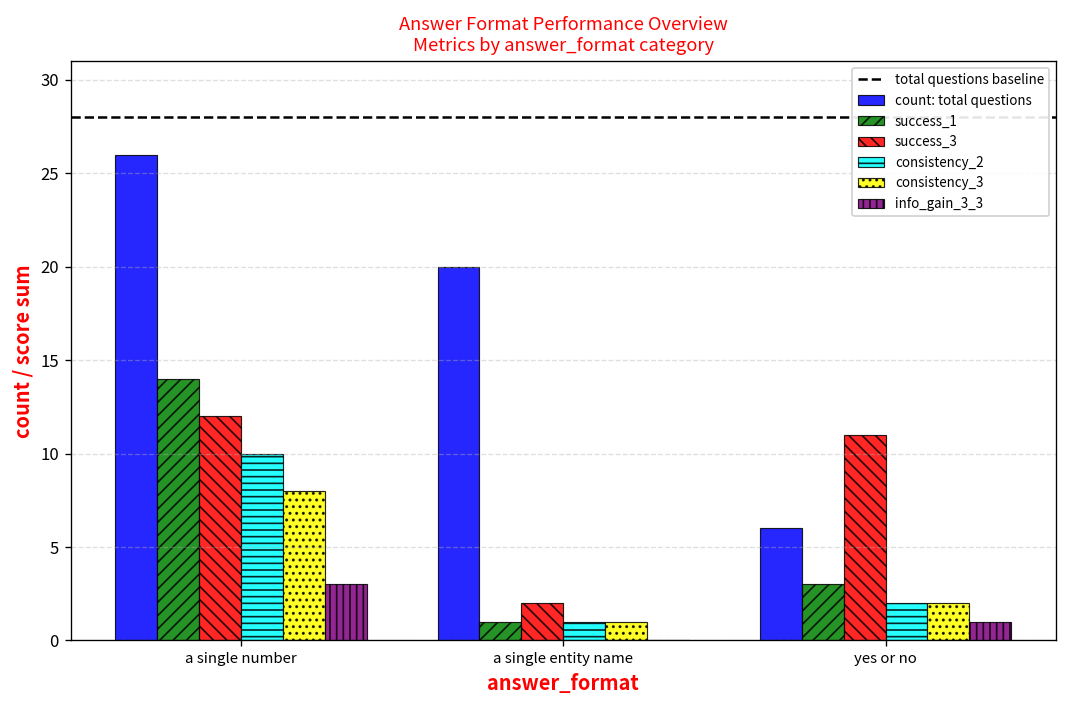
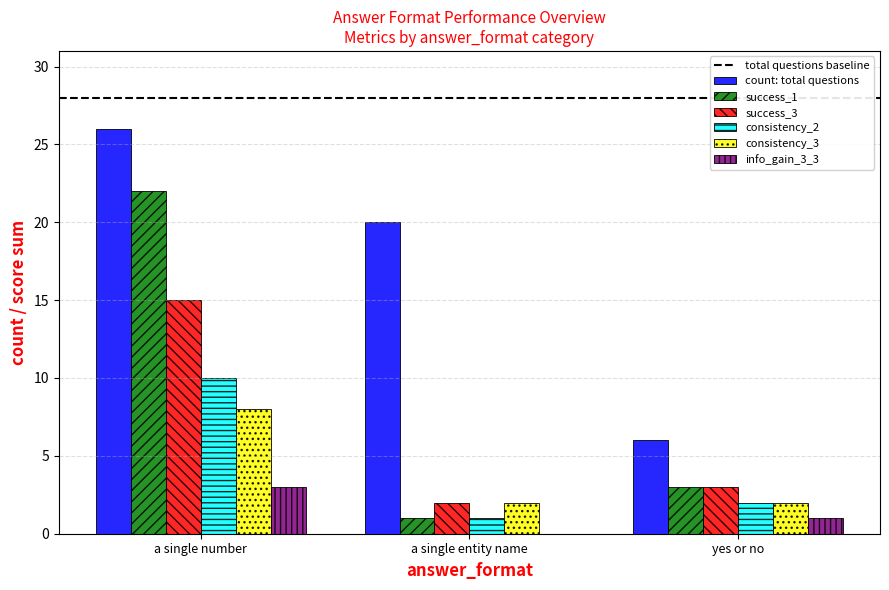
  {
    "count: total questions": {
      "a single number": 26,
      "a single entity name": 20,
      "yes or no": 6
    },
    "success_1": {
-     "a single number": 14,
+     "a single number": 22,
      "a single entity name": 1,
      "yes or no": 3
    },
    "success_3": {
-     "a single number": 12,
+     "a single number": 15,
      "a single entity name": 2,
-     "yes or no": 11
+     "yes or no": 3
    },
    "consistency_2": {
      "a single number": 10,
      "a single entity name": 1,
      "yes or no": 2
    },
    "consistency_3": {
      "a single number": 8,
-     "a single entity name": 1,
+     "a single entity name": 2,
      "yes or no": 2
    },
    "info_gain_3_3": {
      "a single number": 3,
      "a single entity name": 0,
      "yes or no": 1
    }
  }
